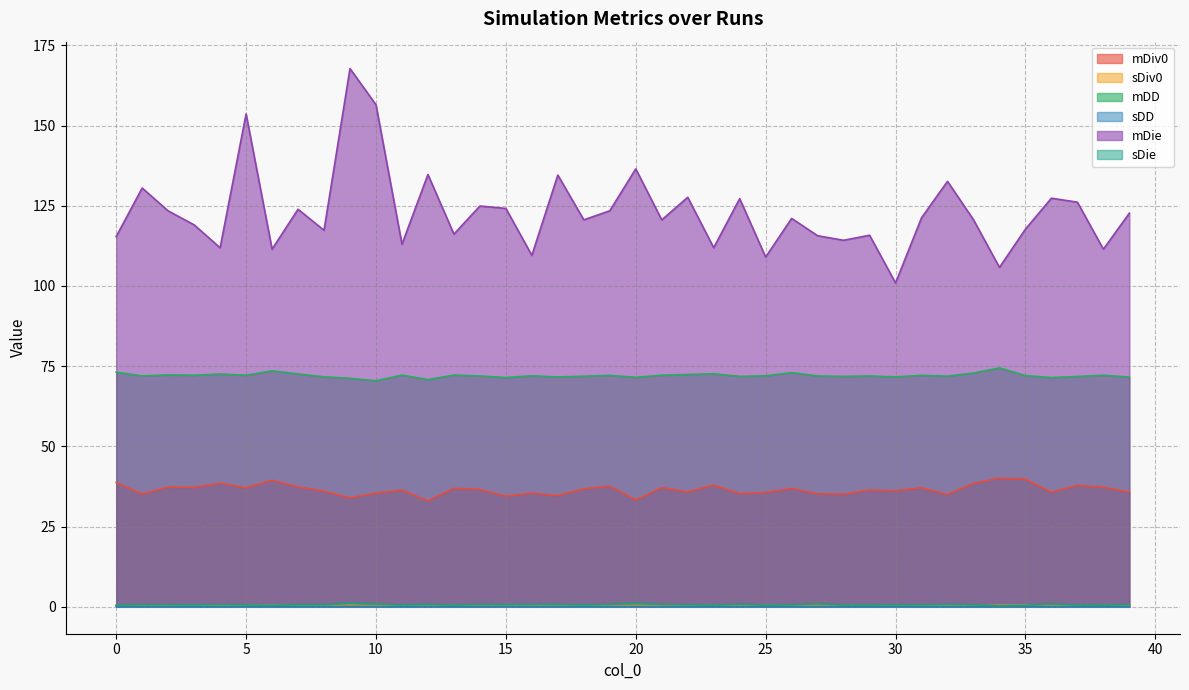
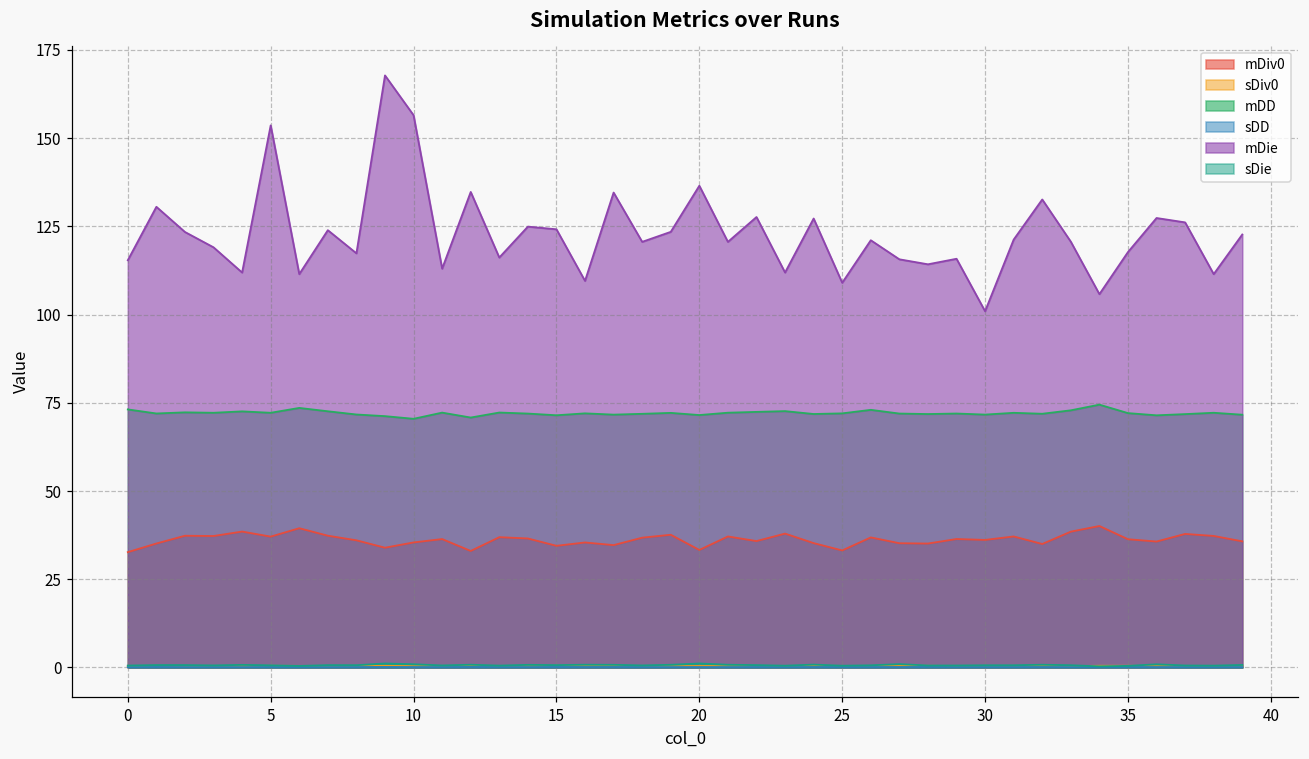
  {
    "mDiv0": {
-     "0": 39,
+     "0": 33,
      "5": 37,
      "10": 35,
      "15": 34,
      "20": 33,
-     "25": 36,
+     "25": 33,
      "30": 36,
-     "35": 40
+     "35": 36
    },
    "mDie": {
      "0": 115,
      "5": 154,
      "10": 156,
      "15": 124,
      "20": 136,
      "25": 109,
      "30": 101,
      "35": 118
    }
  }
